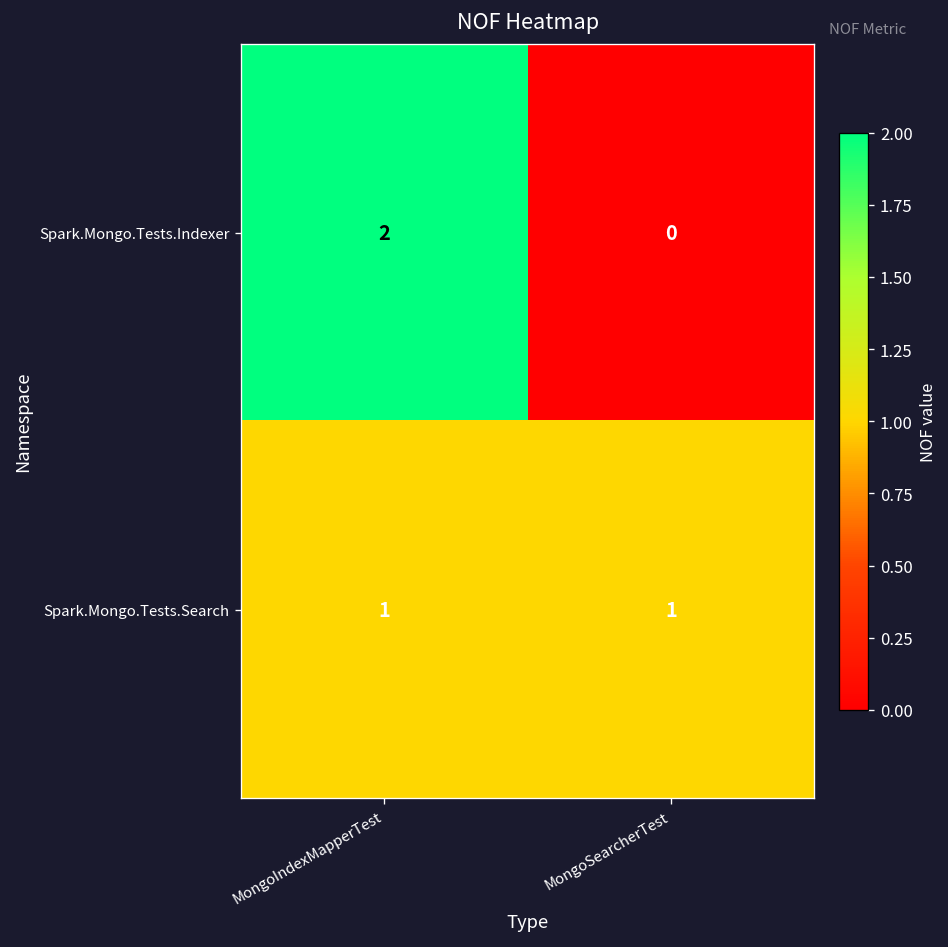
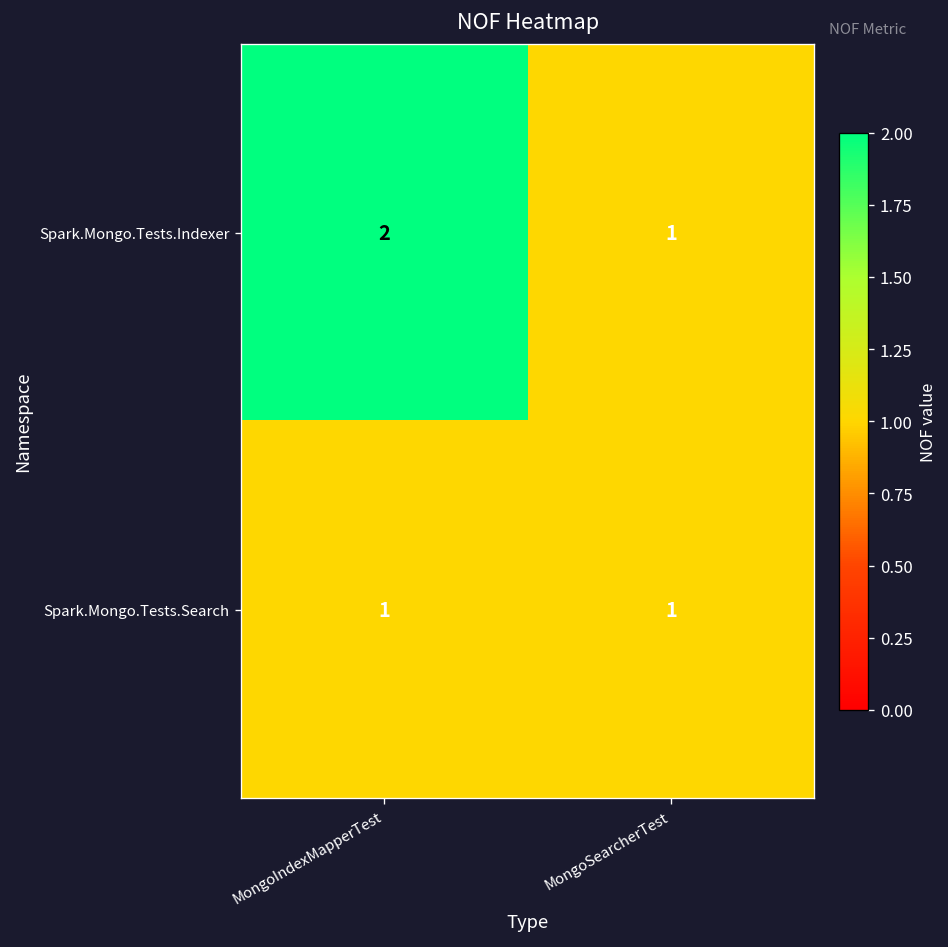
  {
    "Spark.Mongo.Tests.Indexer": {
      "MongoIndexMapperTest": 2,
-     "MongoSearcherTest": 0
+     "MongoSearcherTest": 1
    },
    "Spark.Mongo.Tests.Search": {
      "MongoIndexMapperTest": 1,
      "MongoSearcherTest": 1
    }
  }
